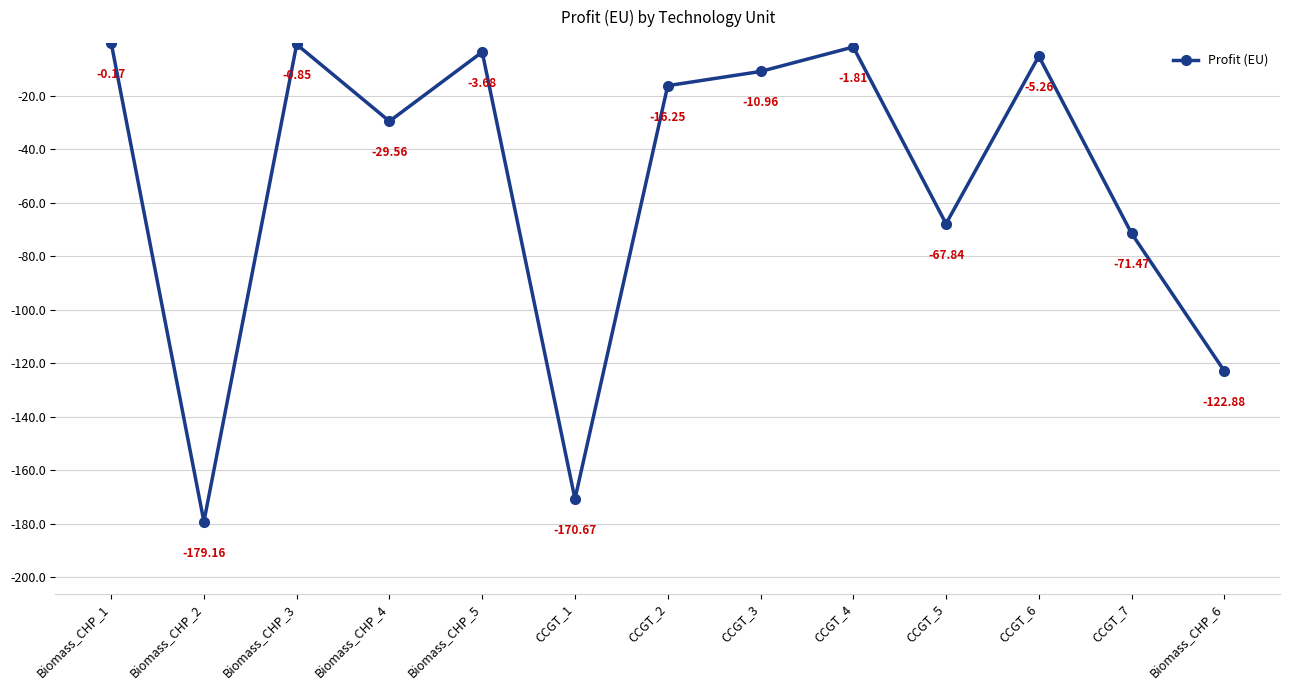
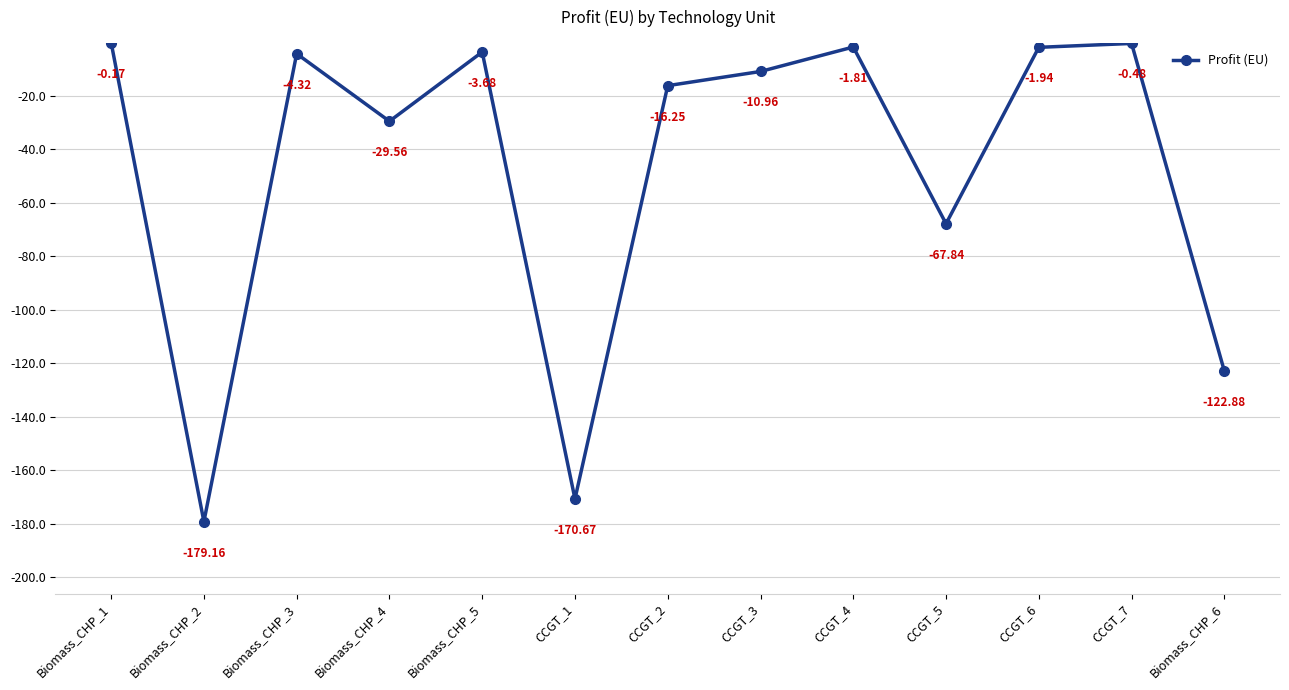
  {
    "Biomass_CHP_1": -0.17,
    "Biomass_CHP_2": -179.16,
-   "Biomass_CHP_3": -0.85,
+   "Biomass_CHP_3": -4.32,
    "Biomass_CHP_5": -3.68,
    "CCGT_1": -170.67,
    "CCGT_2": -16.25,
    "CCGT_3": -10.96,
    "CCGT_4": -1.81,
    "CCGT_5": -67.84,
-   "CCGT_6": -5.26,
-   "CCGT_7": -71.47,
+   "CCGT_6": -1.94,
+   "CCGT_7": -0.48,
    "Biomass_CHP_6": -122.88
  }
